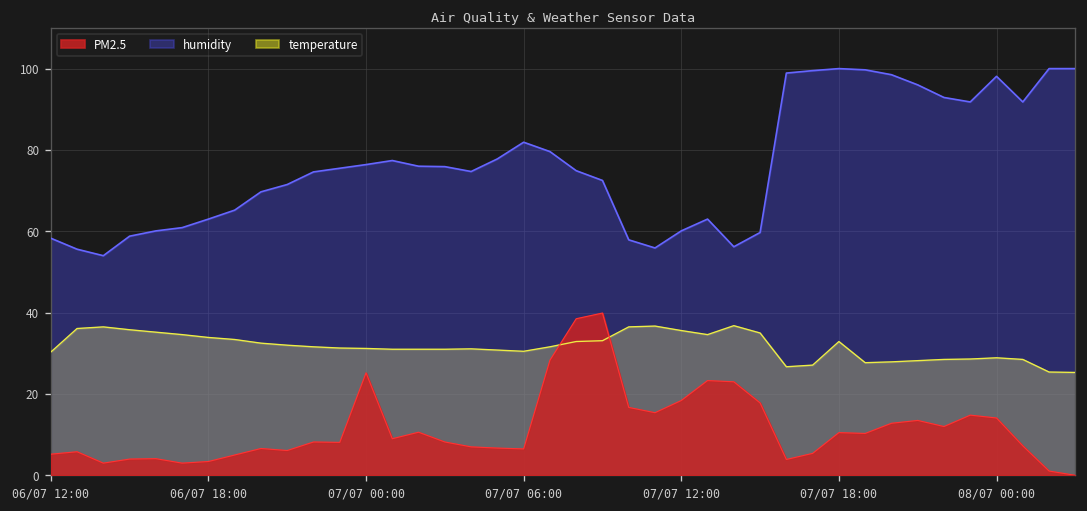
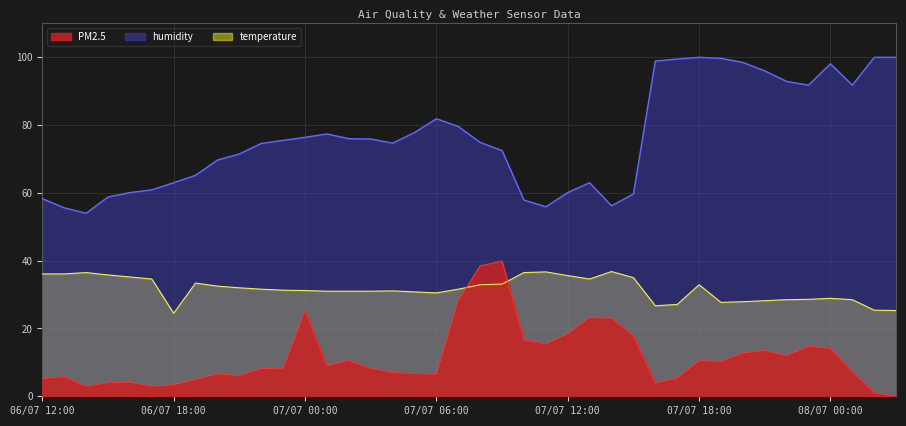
  {
    "PM2.5": {
      "06/07 12:00": 5,
      "06/07 18:00": 3,
      "07/07 00:00": 25,
      "07/07 06:00": 7,
      "07/07 12:00": 18,
      "07/07 18:00": 11,
      "08/07 00:00": 14
    },
    "humidity": {
      "06/07 12:00": 58,
      "06/07 18:00": 63,
      "07/07 00:00": 76,
      "07/07 06:00": 82,
      "07/07 12:00": 60,
      "07/07 18:00": 100,
      "08/07 00:00": 98
    },
    "temperature": {
-     "06/07 12:00": 30,
-     "06/07 18:00": 34,
+     "06/07 12:00": 36,
+     "06/07 18:00": 25,
      "07/07 00:00": 31,
      "07/07 06:00": 31,
      "07/07 12:00": 36,
      "07/07 18:00": 33,
      "08/07 00:00": 29
    }
  }
